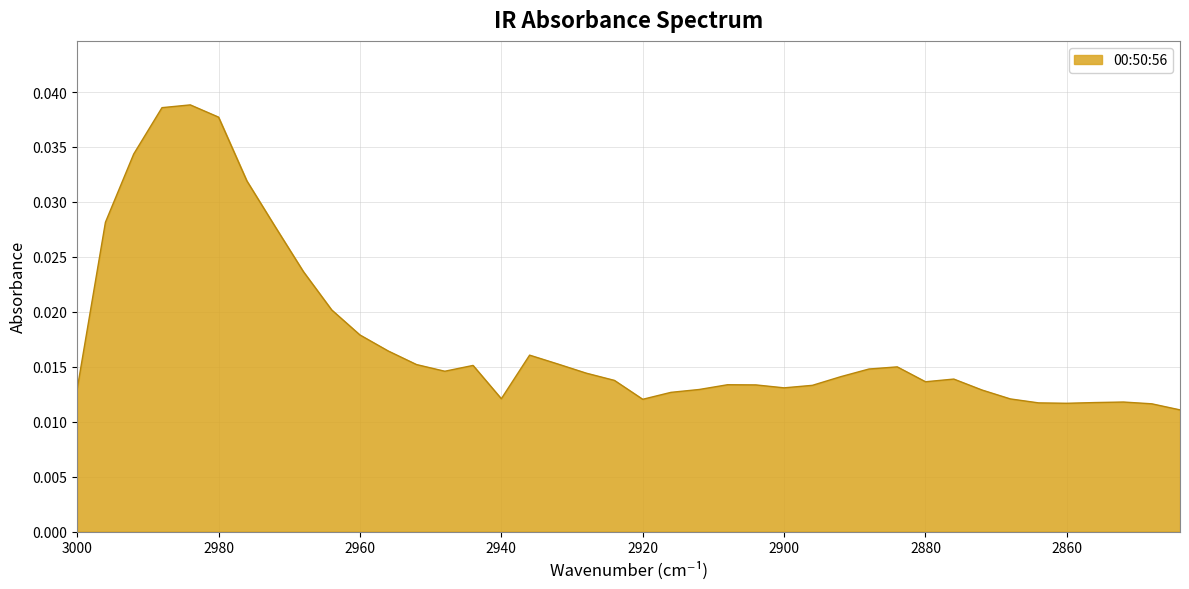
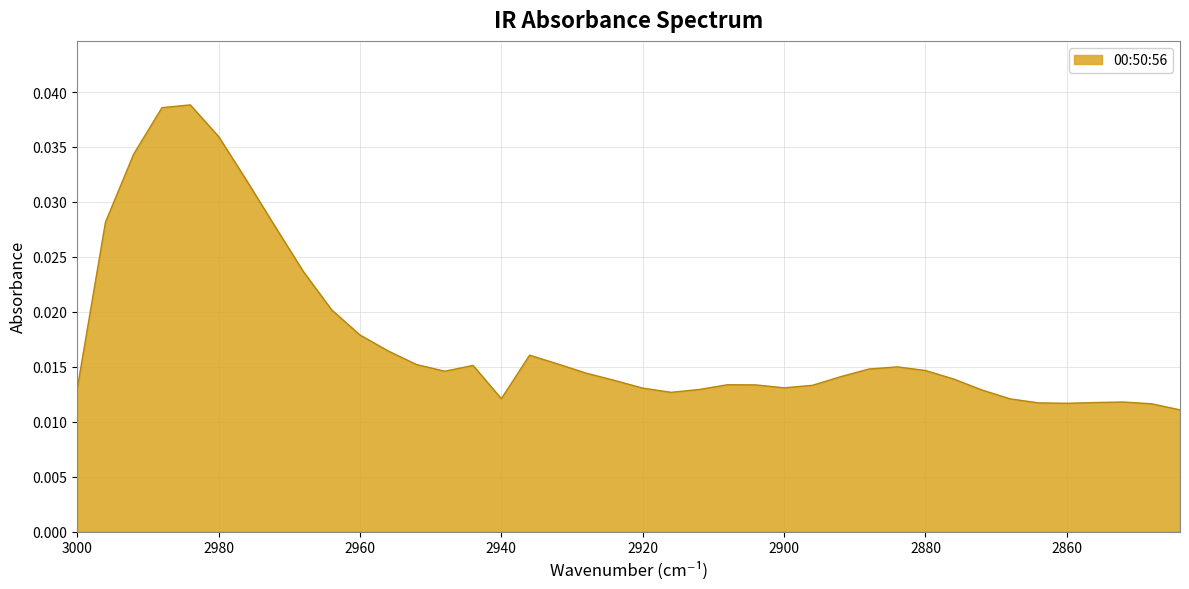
  {
    "3000": 0.0130,
-   "2980": 0.0377,
+   "2980": 0.0360,
    "2960": 0.0179,
    "2940": 0.0121,
-   "2920": 0.0120,
+   "2920": 0.0131,
    "2900": 0.0131,
-   "2880": 0.0136,
+   "2880": 0.0147,
    "2860": 0.0117
  }
